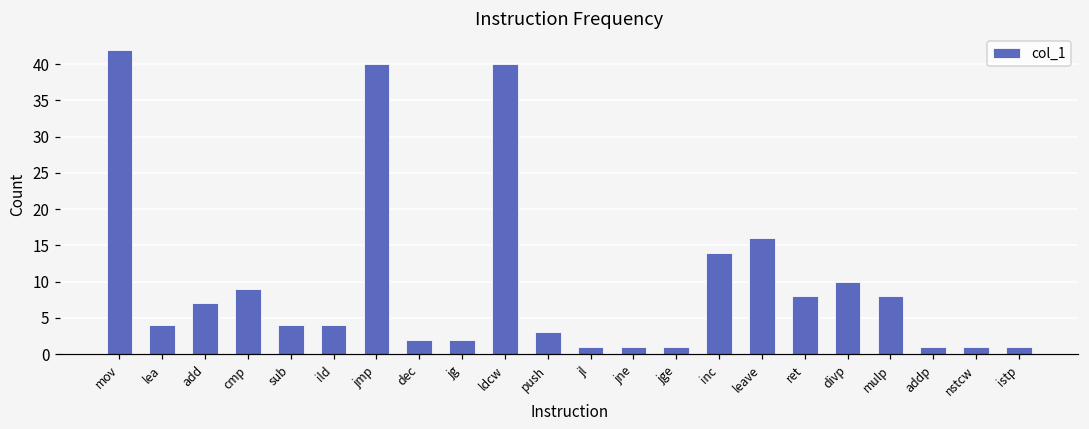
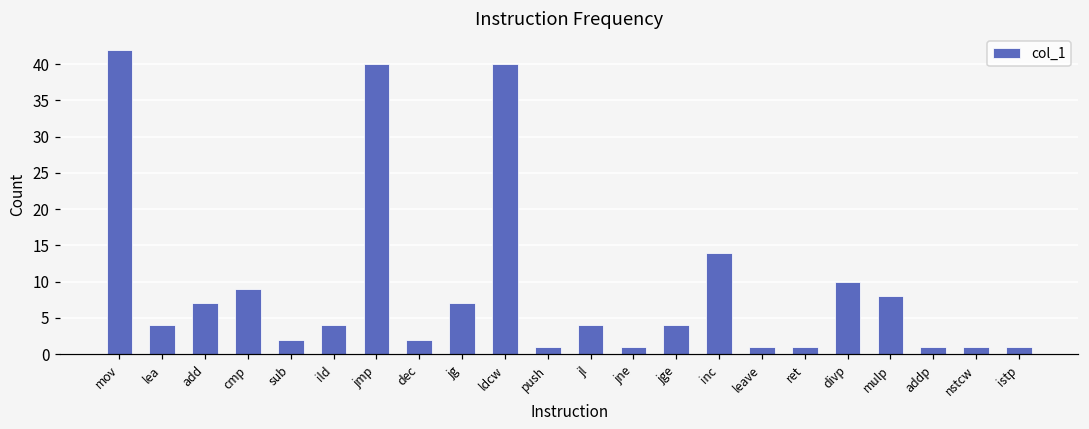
  {
    "mov": 42,
    "lea": 4,
    "add": 7,
    "cmp": 9,
-   "sub": 4,
+   "sub": 2,
    "ild": 4,
    "jmp": 40,
    "dec": 2,
-   "jg": 2,
+   "jg": 7,
    "ldcw": 40,
-   "push": 3,
-   "jl": 1,
+   "push": 1,
+   "jl": 4,
    "jne": 1,
-   "jge": 1,
+   "jge": 4,
    "inc": 14,
-   "leave": 16,
-   "ret": 8,
+   "leave": 1,
+   "ret": 1,
    "divp": 10,
    "mulp": 8,
    "addp": 1,
    "nstcw": 1,
    "istp": 1
  }
